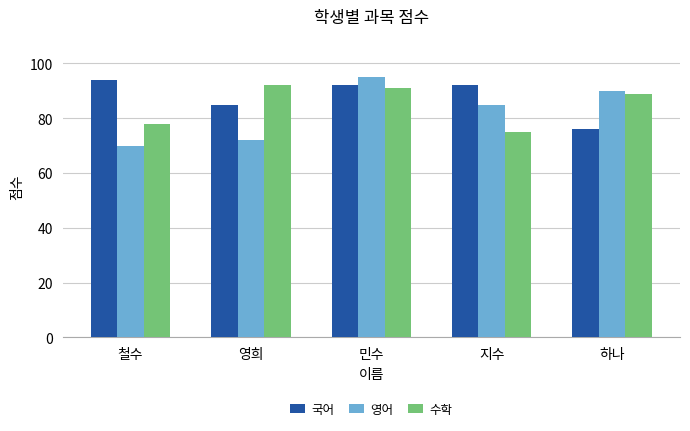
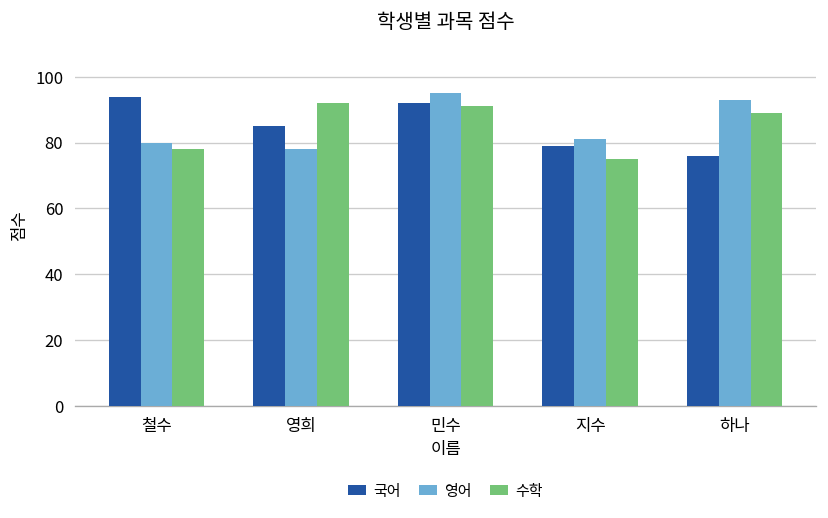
  {
    "국어": {
      "철수": 94,
      "영희": 85,
      "민수": 92,
-     "지수": 92,
+     "지수": 79,
      "하나": 76
    },
    "영어": {
-     "철수": 70,
-     "영희": 72,
+     "철수": 80,
+     "영희": 78,
      "민수": 95,
-     "지수": 85,
-     "하나": 90
+     "지수": 81,
+     "하나": 93
    },
    "수학": {
      "철수": 78,
      "영희": 92,
      "민수": 91,
      "지수": 75,
      "하나": 89
    }
  }
